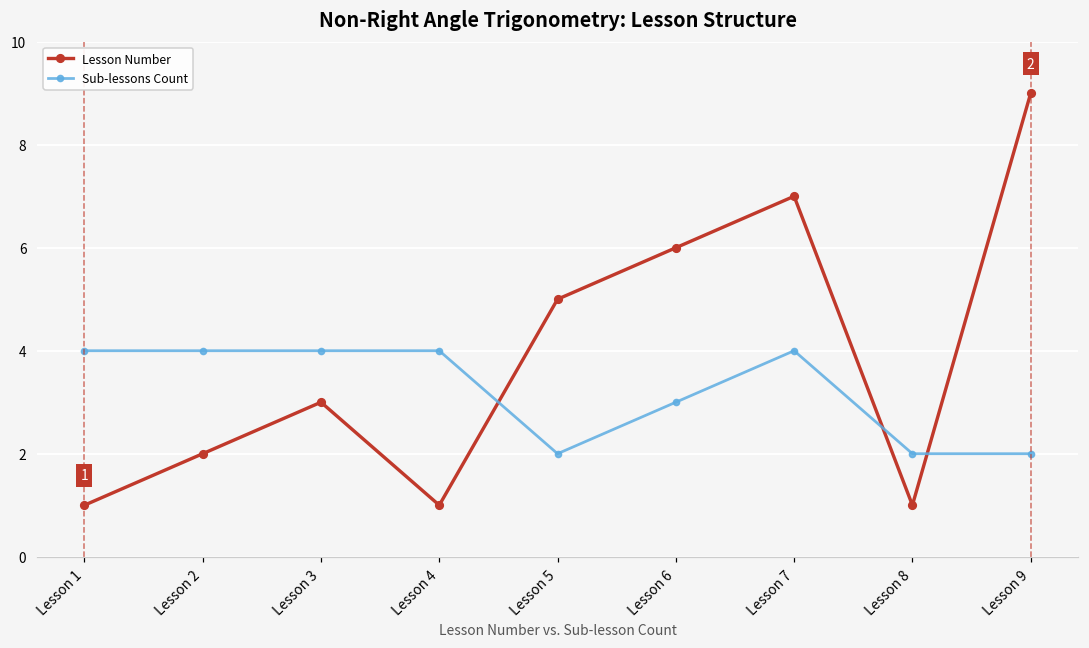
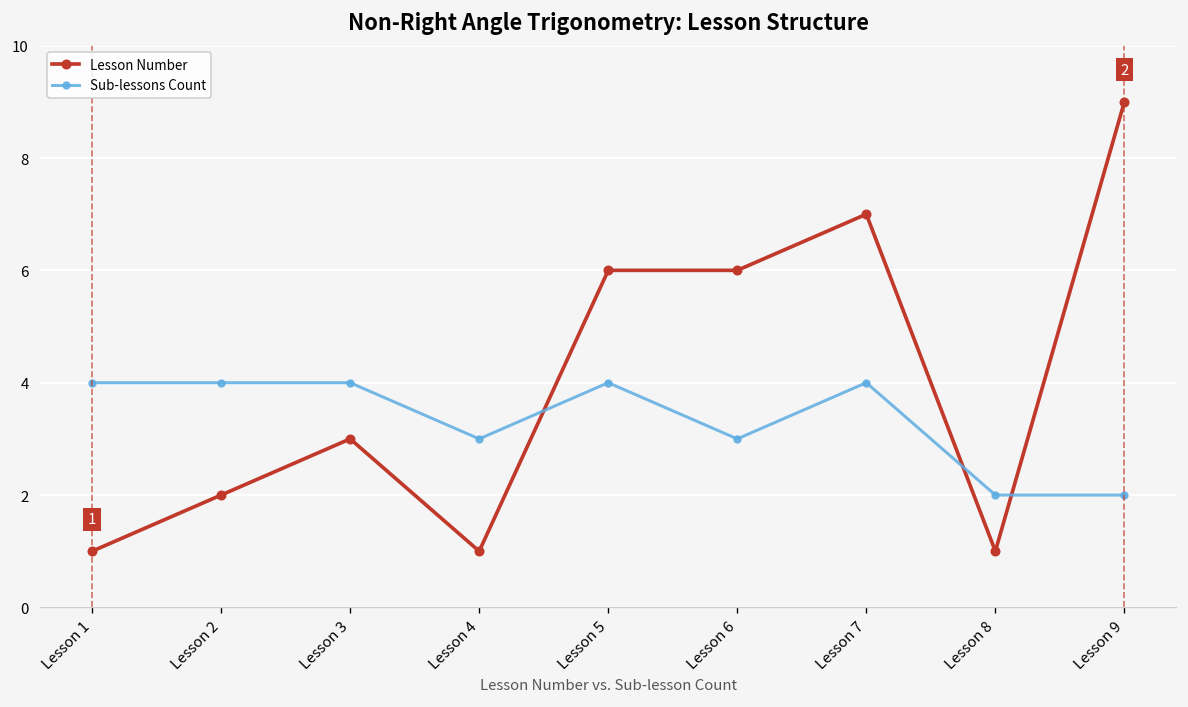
  {
    "Lesson Number": {
      "Lesson 2": 2,
      "Lesson 3": 3,
      "Lesson 4": 1,
-     "Lesson 5": 5,
+     "Lesson 5": 6,
      "Lesson 6": 6,
      "Lesson 7": 7,
      "Lesson 8": 1
    },
    "Sub-lessons Count": {
      "Lesson 1": 4,
      "Lesson 2": 4,
      "Lesson 3": 4,
-     "Lesson 4": 4,
-     "Lesson 5": 2,
+     "Lesson 4": 3,
+     "Lesson 5": 4,
      "Lesson 6": 3,
      "Lesson 7": 4,
      "Lesson 8": 2,
      "Lesson 9": 2
    }
  }
